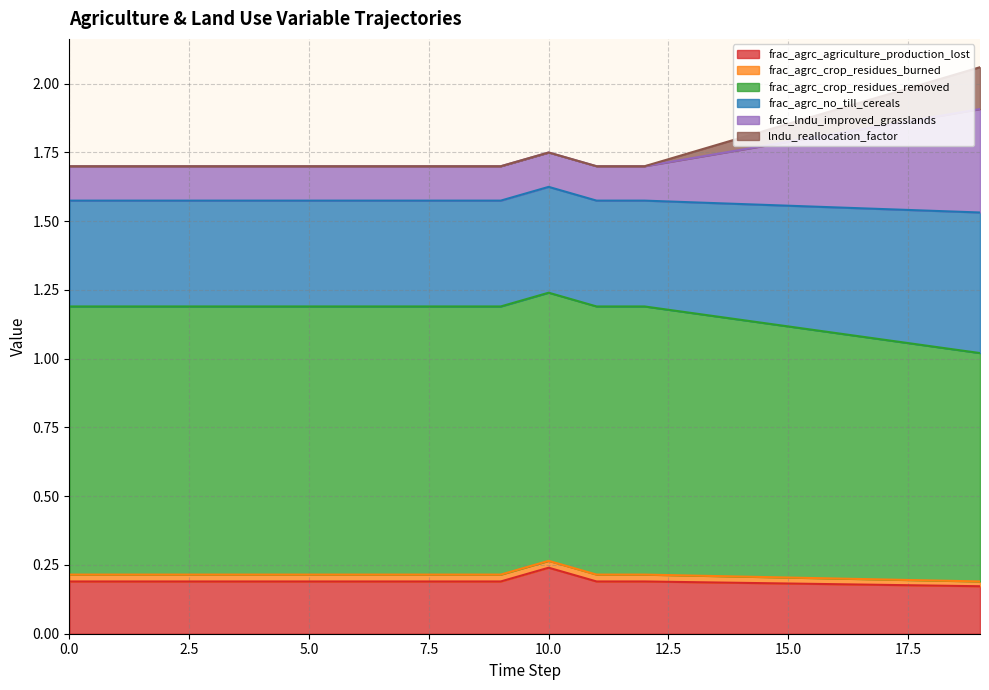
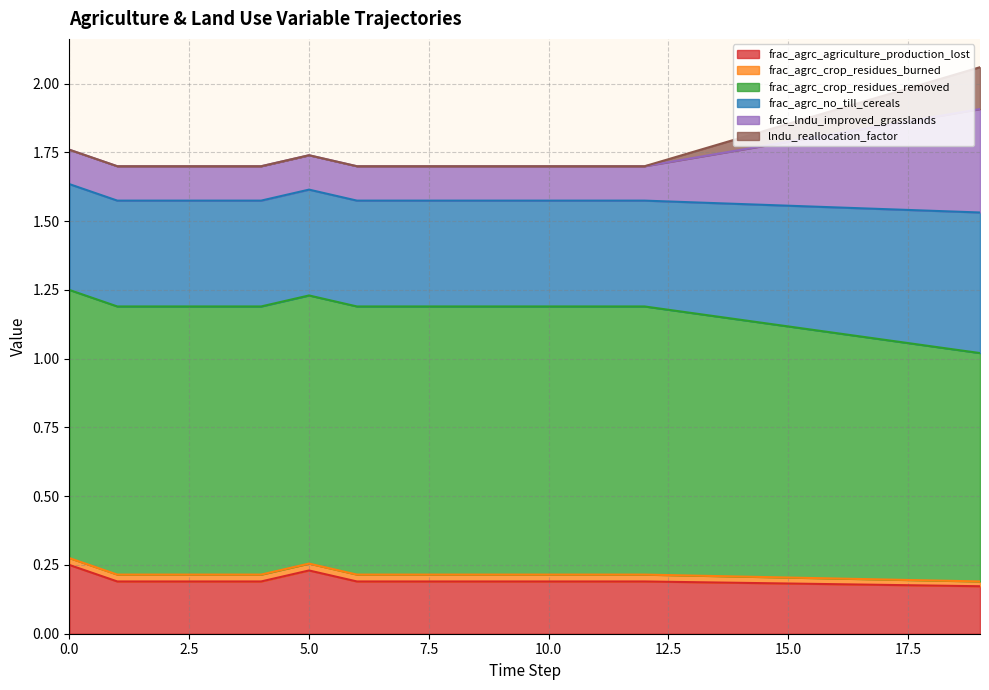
  {
    "frac_agrc_agriculture_production_lost": {
-     "0.0": 0.19,
-     "5.0": 0.19,
-     "10.0": 0.24,
+     "0.0": 0.25,
+     "5.0": 0.23,
+     "10.0": 0.19,
      "15.0": 0.18
    },
    "frac_agrc_crop_residues_burned": {
      "0.0": 0.03,
      "5.0": 0.02,
      "10.0": 0.02,
      "15.0": 0.02
    },
    "frac_agrc_crop_residues_removed": {
      "0.0": 0.98,
      "5.0": 0.98,
      "10.0": 0.98,
      "15.0": 0.91
    },
    "frac_agrc_no_till_cereals": {
      "0.0": 0.38,
      "5.0": 0.38,
      "10.0": 0.38,
      "15.0": 0.44
    }
  }
